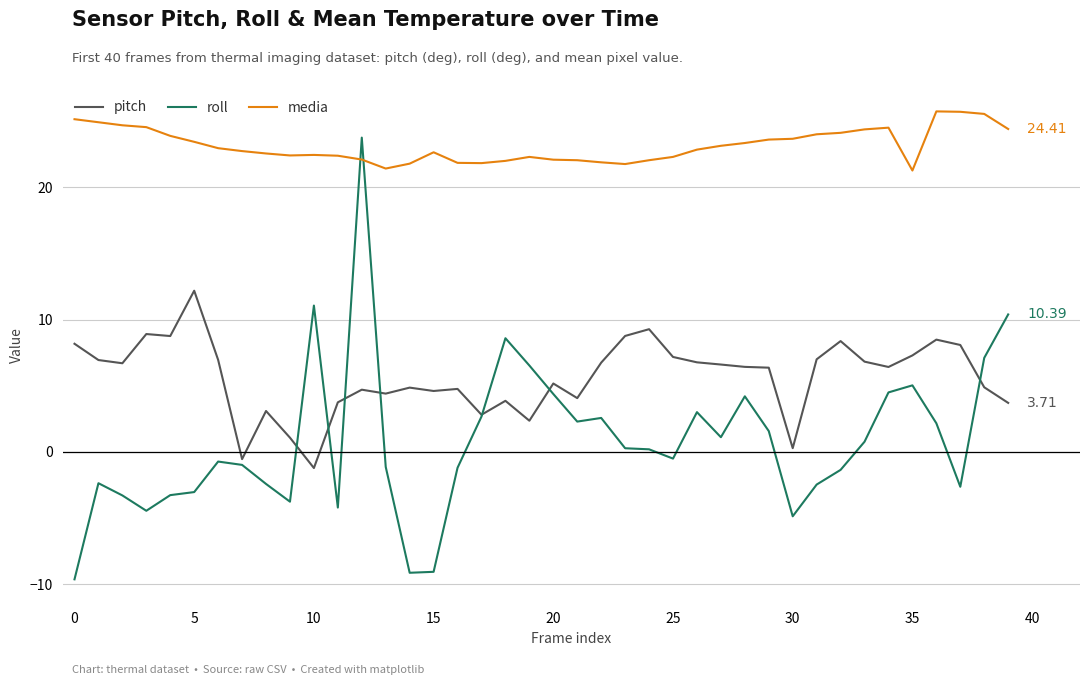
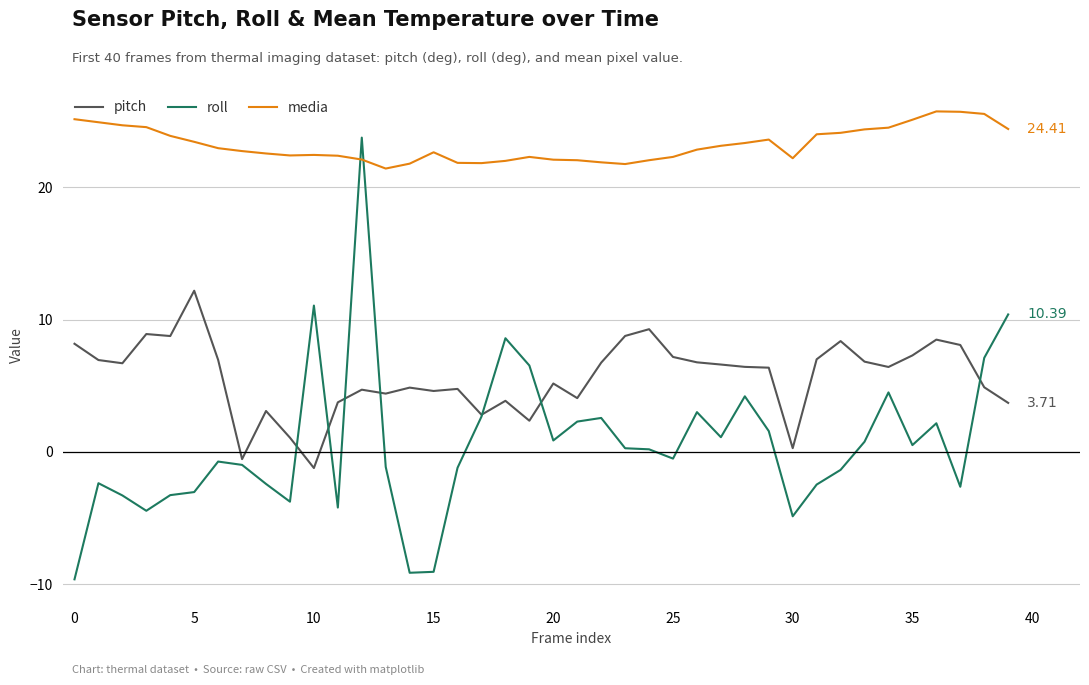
  {
    "pitch": {
      "0": 8.2,
      "5": 12.2,
      "10": -1.2,
      "15": 4.6,
      "20": 5.2,
      "25": 7.2,
      "30": 0.3,
      "35": 7.3
    },
    "roll": {
      "0": -9.6,
      "5": -3.0,
      "10": 11.1,
      "15": -9.1,
-     "20": 4.4,
+     "20": 0.9,
      "25": -0.5,
      "30": -4.9,
-     "35": 5.0
+     "35": 0.5
    },
    "media": {
      "0": 25.1,
      "5": 23.4,
      "10": 22.5,
      "15": 22.6,
      "20": 22.1,
      "25": 22.3,
-     "30": 23.7,
-     "35": 21.3
+     "30": 22.2,
+     "35": 25.1
    }
  }
